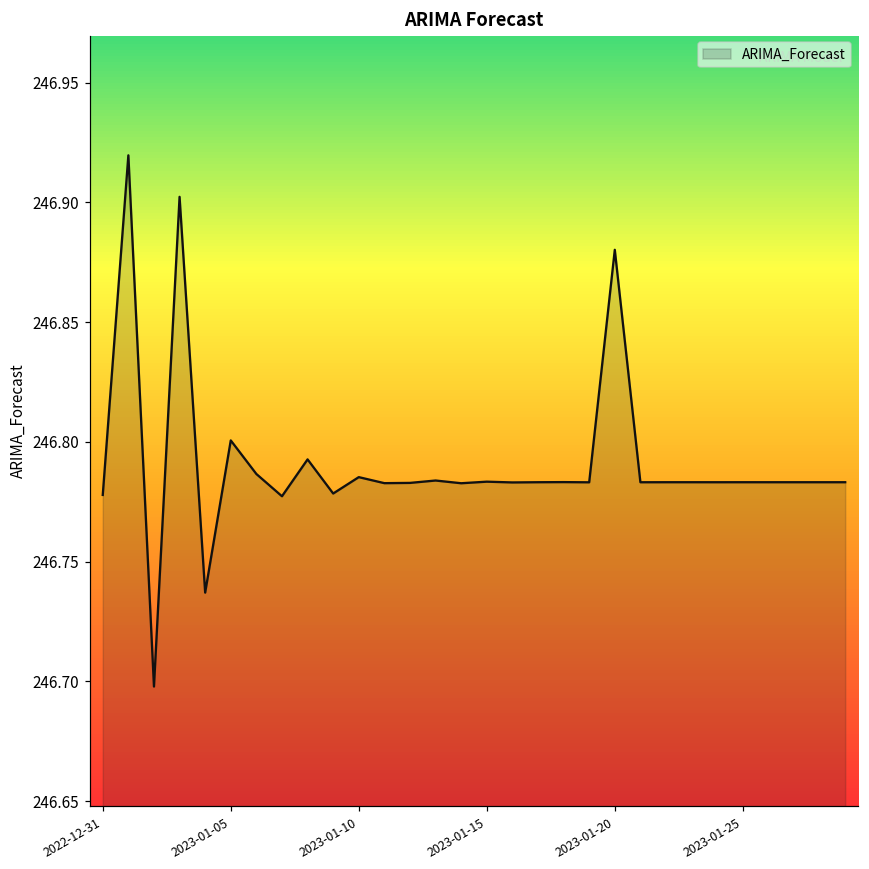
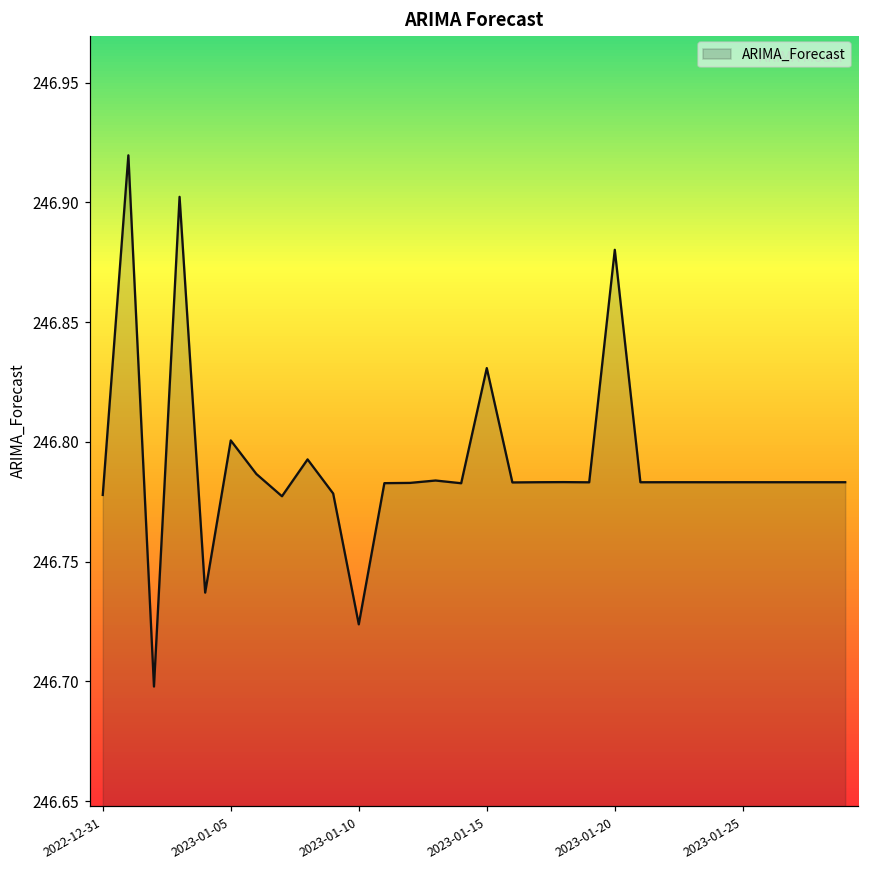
  {
    "2022-12-31": 246.778,
    "2023-01-05": 246.801,
-   "2023-01-10": 246.785,
-   "2023-01-15": 246.783,
+   "2023-01-10": 246.724,
+   "2023-01-15": 246.831,
    "2023-01-20": 246.880,
    "2023-01-25": 246.783
  }
